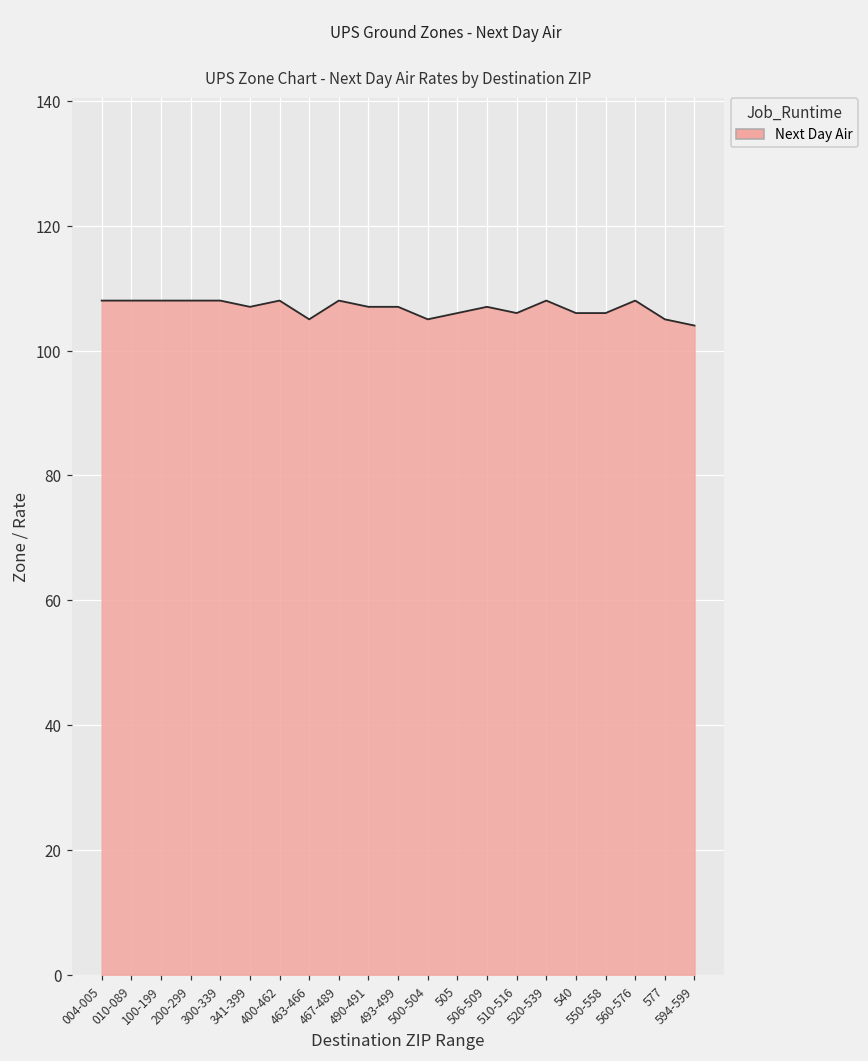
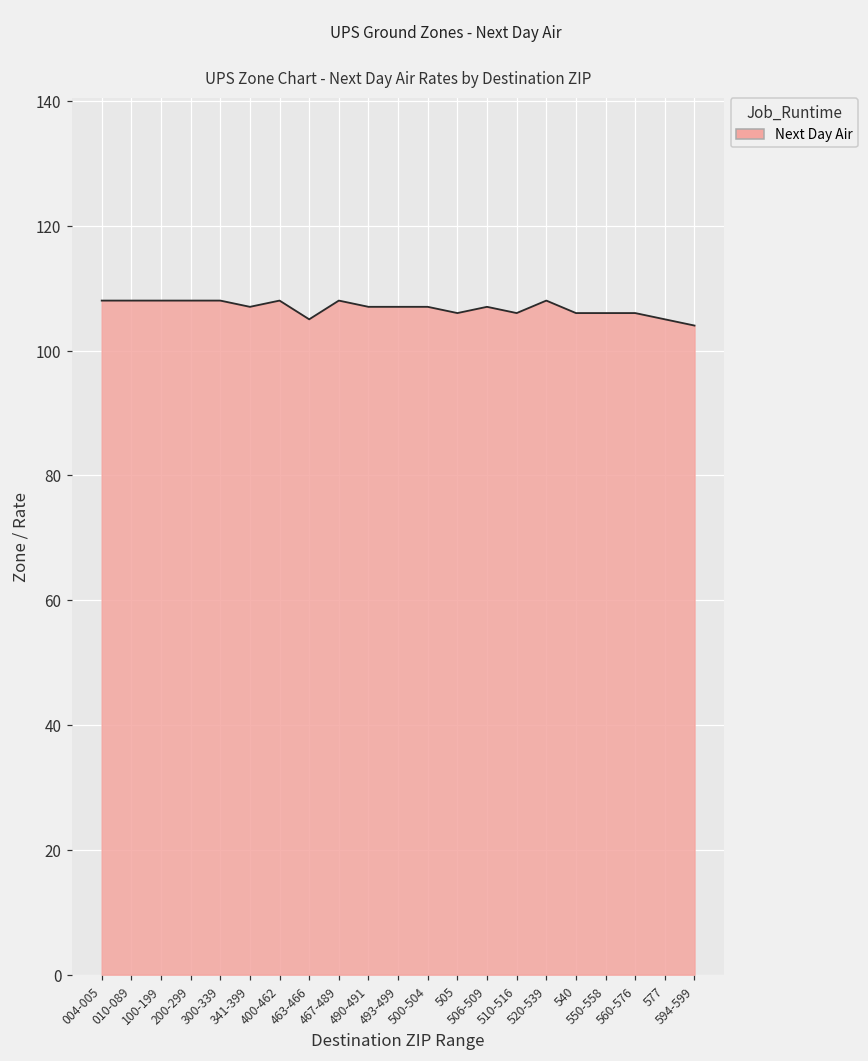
  {
    "004-005": 108,
    "010-089": 108,
    "100-199": 108,
    "200-299": 108,
    "300-339": 108,
    "341-399": 107,
    "400-462": 108,
    "463-466": 105,
    "467-489": 108,
    "490-491": 107,
    "493-499": 107,
-   "500-504": 105,
+   "500-504": 107,
    "505": 106,
    "506-509": 107,
    "510-516": 106,
    "520-539": 108,
    "540": 106,
    "550-558": 106,
-   "560-576": 108,
+   "560-576": 106,
    "577": 105,
    "594-599": 104
  }
